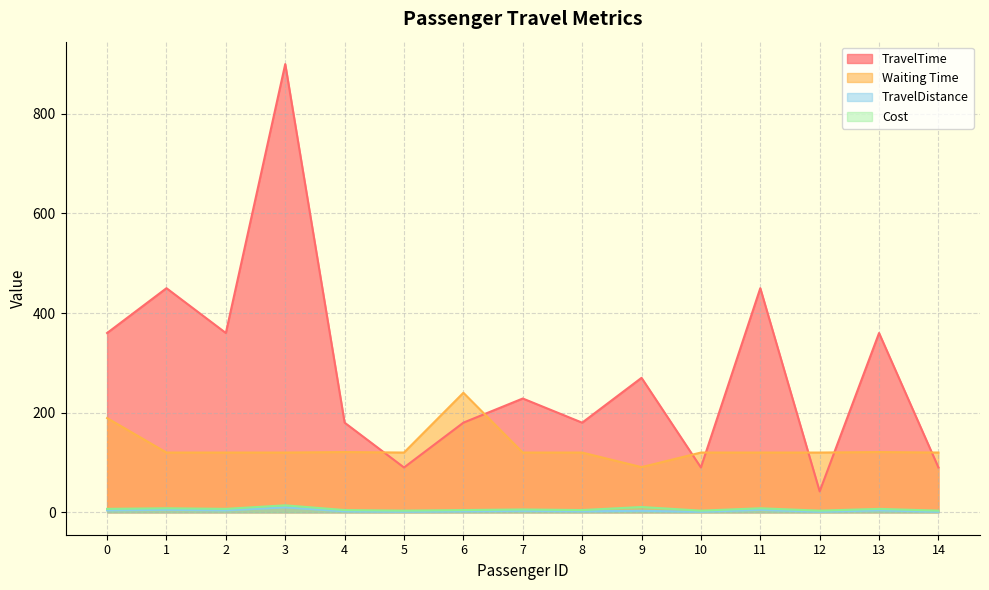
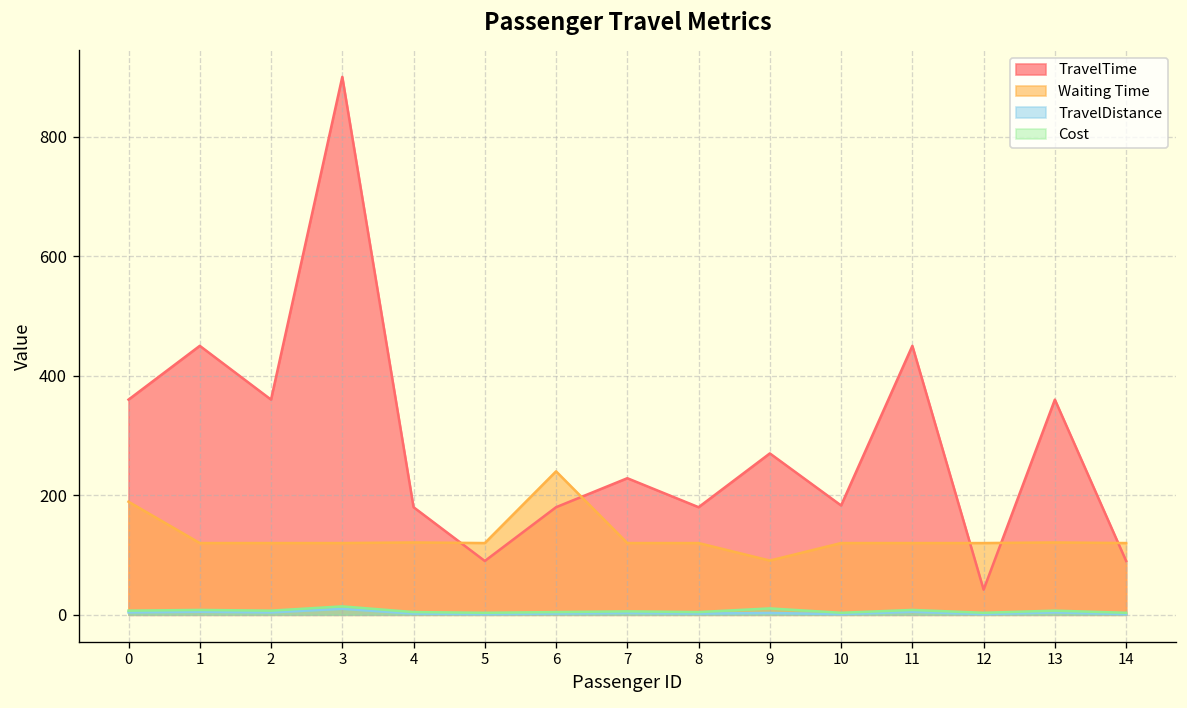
  {
    "TravelTime": {
      "0": 360,
      "1": 450,
      "2": 360,
      "3": 900,
      "4": 180,
      "5": 90,
      "6": 180,
      "7": 230,
      "8": 180,
      "9": 270,
-     "10": 90,
+     "10": 180,
      "11": 450,
      "12": 40,
      "13": 360,
      "14": 90
    },
    "Waiting Time": {
      "0": 190,
      "1": 120,
      "2": 120,
      "3": 120,
      "4": 120,
      "5": 120,
      "6": 240,
      "7": 120,
      "8": 120,
      "9": 90,
      "10": 120,
      "11": 120,
      "12": 120,
      "13": 120,
      "14": 120
    },
    "TravelDistance": {
      "9": 0
    },
    "Cost": {
      "9": 10
    }
  }
